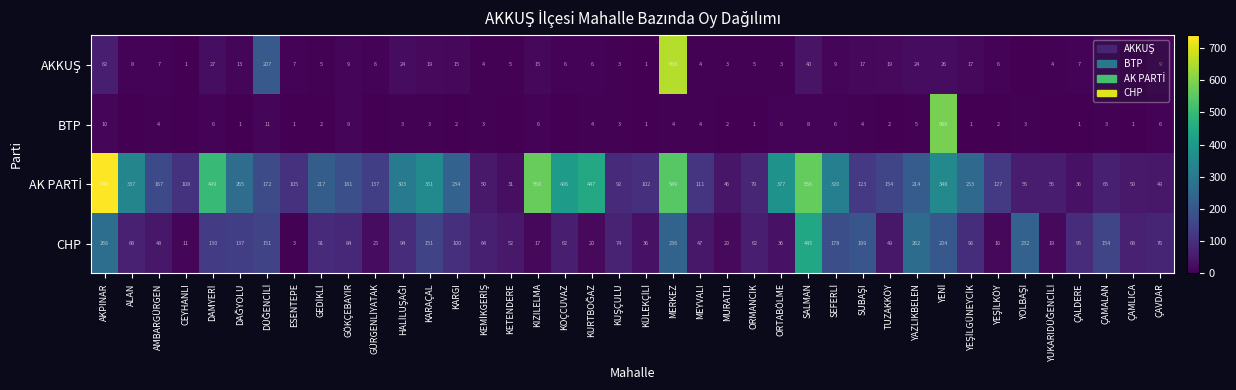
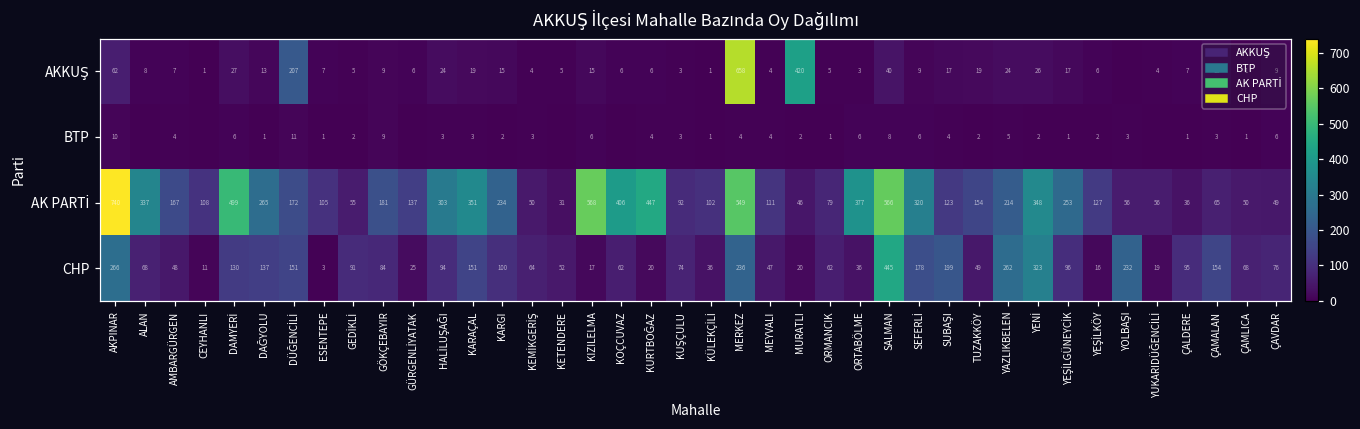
  {
    "AKKUŞ": {
      "AKPINAR": 62,
      "ALAN": 8,
      "AMBARGÜRGEN": 7,
      "CEYHANLI": 1,
      "DAMYERİ": 27,
      "DAĞYOLU": 13,
      "DÜĞENCİLİ": 207,
      "ESENTEPE": 7,
      "GEDİKLİ": 5,
      "GÖKÇEBAYIR": 9,
      "GÜRGENLİYATAK": 6,
      "HALİLUŞAĞI": 24,
      "KARAÇAL": 19,
      "KARGI": 15,
      "KEMİKGERİŞ": 4,
      "KETENDERE": 5,
      "KIZILELMA": 15,
      "KOÇCUVAZ": 6,
      "KURTBOĞAZ": 6,
      "KUŞÇULU": 3,
      "KÜLEKÇİLİ": 1,
      "MERKEZ": 658,
      "MEYVALI": 4,
-     "MURATLI": 3,
+     "MURATLI": 420,
      "ORMANCIK": 5,
      "ORTABÖLME": 3,
      "SALMAN": 40,
      "SEFERLİ": 9,
      "SUBAŞI": 17,
      "TUZAKKÖY": 19,
      "YAZLIKBELEN": 24,
      "YENİ": 26,
      "YEŞİLGÜNEYCİK": 17,
      "YEŞİLKÖY": 6,
      "YUKARIDÜĞENCİLİ": 4,
      "ÇALDERE": 7
    },
    "BTP": {
      "AKPINAR": 10,
      "AMBARGÜRGEN": 4,
      "DAMYERİ": 6,
      "DAĞYOLU": 1,
      "DÜĞENCİLİ": 11,
      "ESENTEPE": 1,
      "GEDİKLİ": 2,
      "GÖKÇEBAYIR": 9,
      "HALİLUŞAĞI": 3,
      "KARAÇAL": 3,
      "KARGI": 2,
      "KEMİKGERİŞ": 3,
      "KIZILELMA": 6,
      "KURTBOĞAZ": 4,
      "KUŞÇULU": 3,
      "KÜLEKÇİLİ": 1,
      "MERKEZ": 4,
      "MEYVALI": 4,
      "MURATLI": 2,
      "ORMANCIK": 1,
      "ORTABÖLME": 6,
      "SALMAN": 8,
      "SEFERLİ": 6,
      "SUBAŞI": 4,
      "TUZAKKÖY": 2,
      "YAZLIKBELEN": 5,
-     "YENİ": 589,
+     "YENİ": 2,
      "YEŞİLGÜNEYCİK": 1,
      "YEŞİLKÖY": 2,
      "YOLBAŞI": 3,
      "ÇALDERE": 1,
      "ÇAMALAN": 3,
      "ÇAMLICA": 1,
      "ÇAVDAR": 6
    },
    "AK PARTİ": {
      "AKPINAR": 740,
      "ALAN": 337,
      "AMBARGÜRGEN": 167,
      "CEYHANLI": 108,
      "DAMYERİ": 499,
      "DAĞYOLU": 265,
      "DÜĞENCİLİ": 172,
      "ESENTEPE": 105,
-     "GEDİKLİ": 217,
+     "GEDİKLİ": 55,
      "GÖKÇEBAYIR": 181,
      "GÜRGENLİYATAK": 137,
      "HALİLUŞAĞI": 303,
      "KARAÇAL": 351,
      "KARGI": 234,
      "KEMİKGERİŞ": 50,
      "KETENDERE": 31,
      "KIZILELMA": 568,
      "KOÇCUVAZ": 406,
      "KURTBOĞAZ": 447,
      "KUŞÇULU": 92,
      "KÜLEKÇİLİ": 102,
      "MERKEZ": 549,
      "MEYVALI": 111,
      "MURATLI": 46,
      "ORMANCIK": 79,
      "ORTABÖLME": 377,
      "SALMAN": 566,
      "SEFERLİ": 320,
      "SUBAŞI": 123,
      "TUZAKKÖY": 154,
      "YAZLIKBELEN": 214,
      "YENİ": 348,
      "YEŞİLGÜNEYCİK": 253,
      "YEŞİLKÖY": 127,
      "YOLBAŞI": 56,
      "YUKARIDÜĞENCİLİ": 56,
      "ÇALDERE": 36,
      "ÇAMALAN": 65,
      "ÇAMLICA": 50,
      "ÇAVDAR": 49
    },
    "CHP": {
      "AKPINAR": 266,
      "ALAN": 68,
      "AMBARGÜRGEN": 48,
      "CEYHANLI": 11,
      "DAMYERİ": 130,
      "DAĞYOLU": 137,
      "DÜĞENCİLİ": 151,
      "ESENTEPE": 3,
      "GEDİKLİ": 91,
      "GÖKÇEBAYIR": 84,
      "GÜRGENLİYATAK": 25,
      "HALİLUŞAĞI": 94,
      "KARAÇAL": 151,
      "KARGI": 100,
      "KEMİKGERİŞ": 64,
      "KETENDERE": 52,
      "KIZILELMA": 17,
      "KOÇCUVAZ": 62,
      "KURTBOĞAZ": 20,
      "KUŞÇULU": 74,
      "KÜLEKÇİLİ": 36,
      "MERKEZ": 236,
      "MEYVALI": 47,
      "MURATLI": 20,
      "ORMANCIK": 62,
      "ORTABÖLME": 36,
      "SALMAN": 445,
      "SEFERLİ": 178,
      "SUBAŞI": 199,
      "TUZAKKÖY": 49,
      "YAZLIKBELEN": 262,
-     "YENİ": 204,
+     "YENİ": 323,
      "YEŞİLGÜNEYCİK": 96,
      "YEŞİLKÖY": 16,
      "YOLBAŞI": 232,
      "YUKARIDÜĞENCİLİ": 19,
      "ÇALDERE": 95,
      "ÇAMALAN": 154,
      "ÇAMLICA": 68,
      "ÇAVDAR": 76
    }
  }
